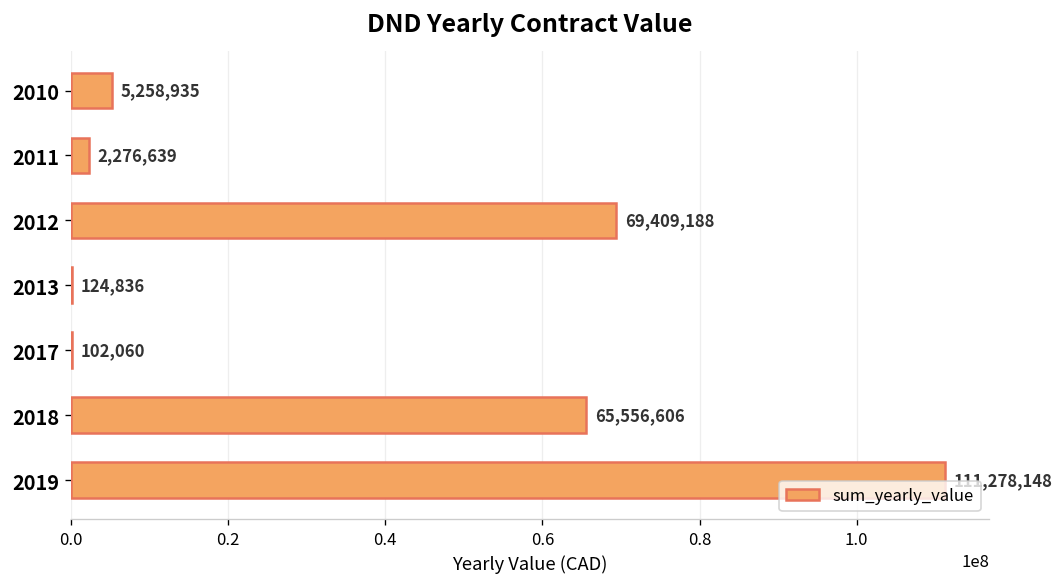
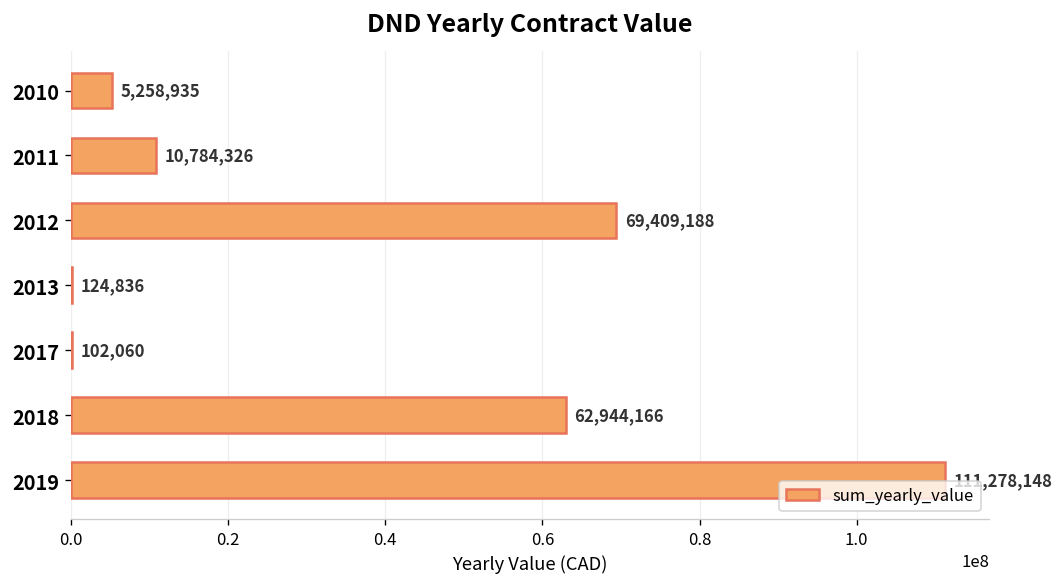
  {
    "2010": "5,258,935",
-   "2011": "2,276,639",
+   "2011": "10,784,326",
    "2012": "69,409,188",
    "2013": "124,836",
    "2017": "102,060",
-   "2018": "65,556,606"
+   "2018": "62,944,166"
  }
